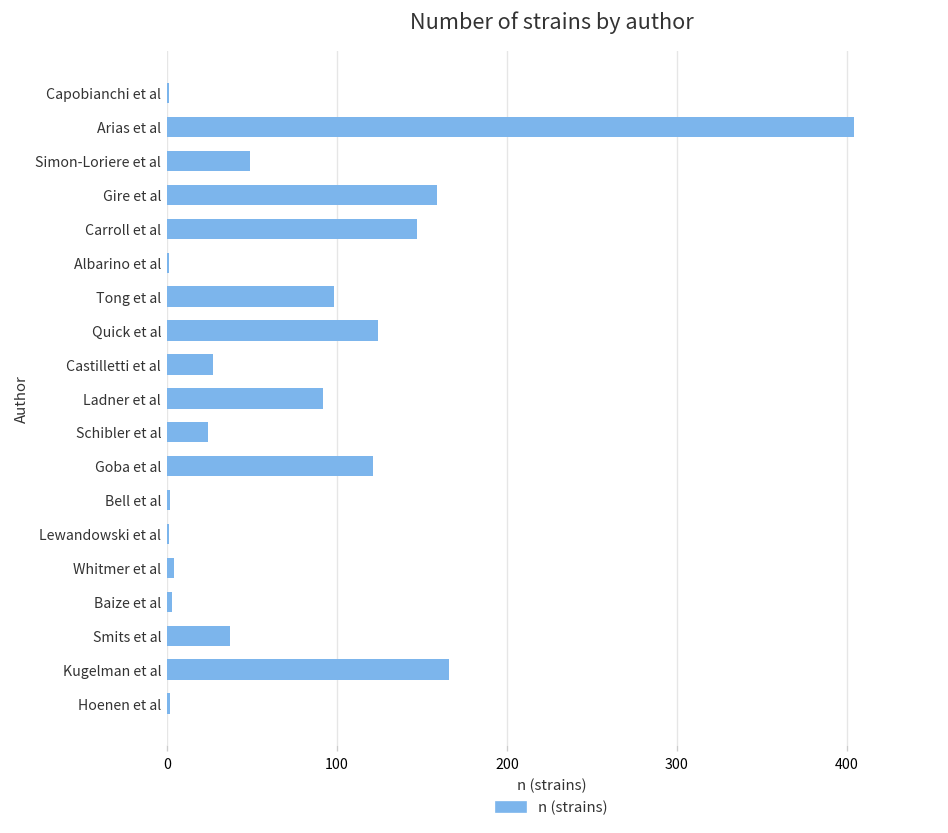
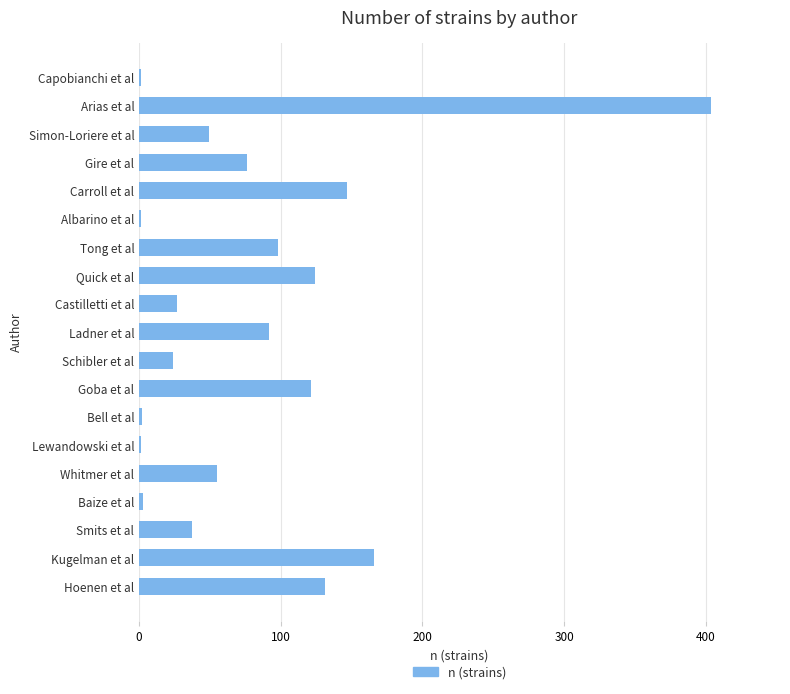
  {
    "Arias et al": 404,
    "Simon-Loriere et al": 49,
-   "Gire et al": 159,
+   "Gire et al": 76,
    "Carroll et al": 147,
    "Tong et al": 98,
    "Quick et al": 124,
    "Castilletti et al": 27,
    "Ladner et al": 92,
    "Schibler et al": 24,
    "Goba et al": 121,
    "Bell et al": 2,
-   "Whitmer et al": 4,
+   "Whitmer et al": 55,
    "Baize et al": 3,
    "Smits et al": 37,
    "Kugelman et al": 166,
-   "Hoenen et al": 2
+   "Hoenen et al": 131
  }
